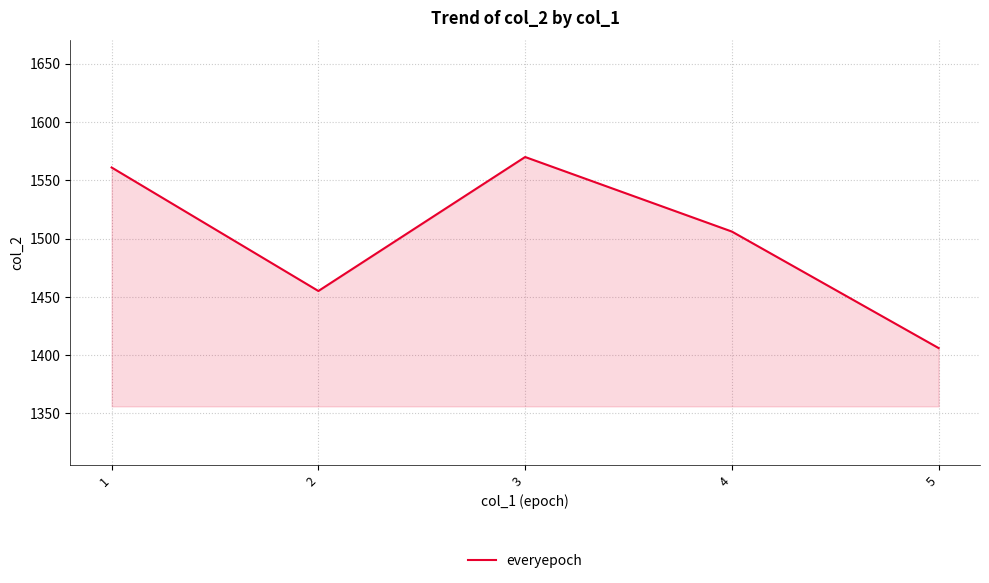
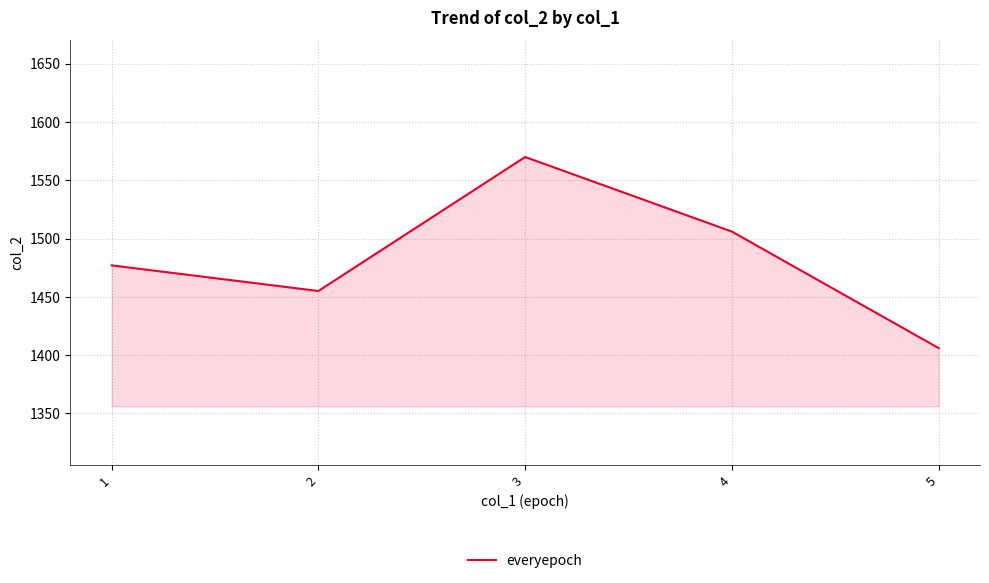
  {
-   "1": 1561,
+   "1": 1477,
    "2": 1455,
    "3": 1570,
    "4": 1506,
    "5": 1406
  }
